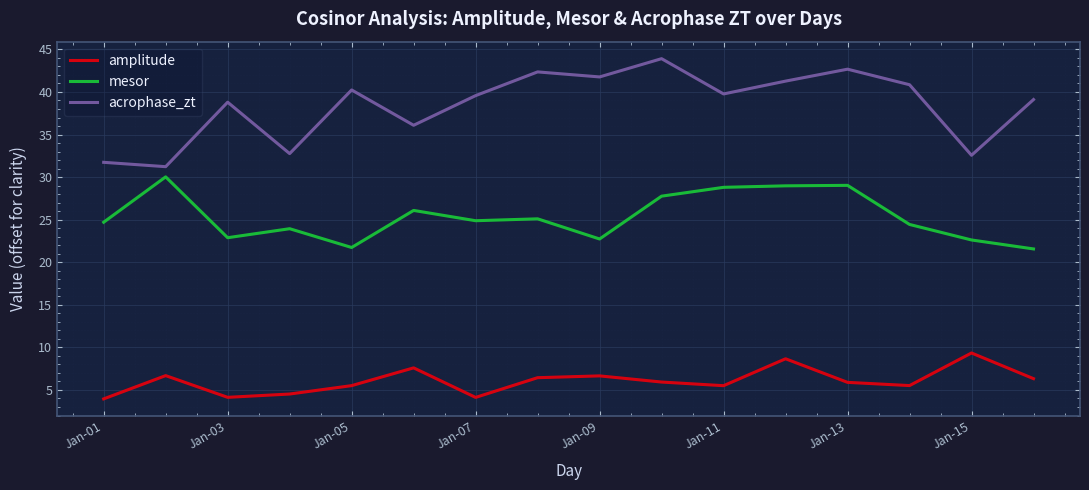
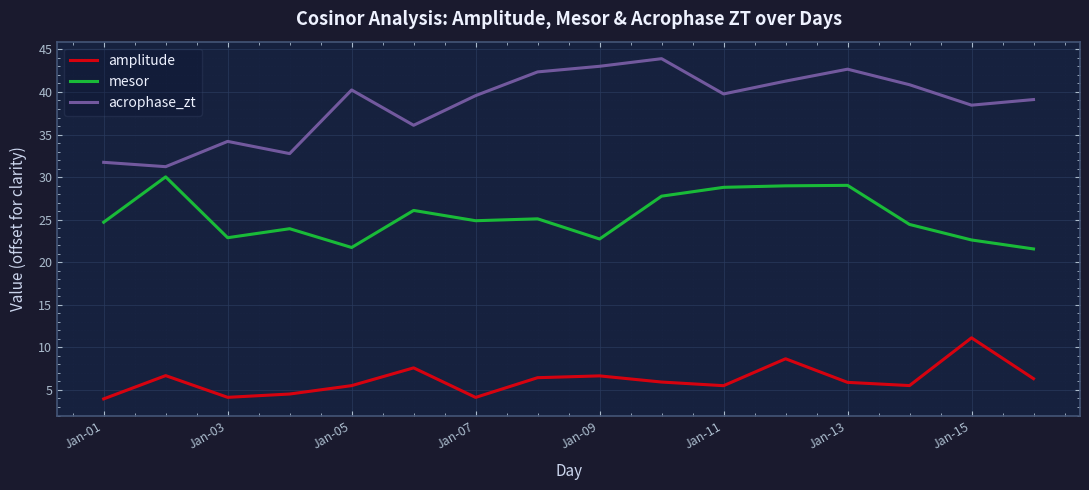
  {
    "amplitude": {
      "Jan-01": 4,
      "Jan-03": 4,
      "Jan-05": 6,
      "Jan-07": 4,
      "Jan-09": 7,
      "Jan-11": 6,
      "Jan-13": 6,
-     "Jan-15": 9
+     "Jan-15": 11
    },
    "mesor": {
      "Jan-01": 25,
      "Jan-03": 23,
      "Jan-05": 22,
      "Jan-07": 25,
      "Jan-09": 23,
      "Jan-11": 29,
      "Jan-13": 29,
      "Jan-15": 23
    },
    "acrophase_zt": {
      "Jan-01": 32,
-     "Jan-03": 39,
+     "Jan-03": 34,
      "Jan-05": 40,
      "Jan-07": 40,
-     "Jan-09": 42,
+     "Jan-09": 43,
      "Jan-11": 40,
      "Jan-13": 43,
-     "Jan-15": 33
+     "Jan-15": 38
    }
  }
